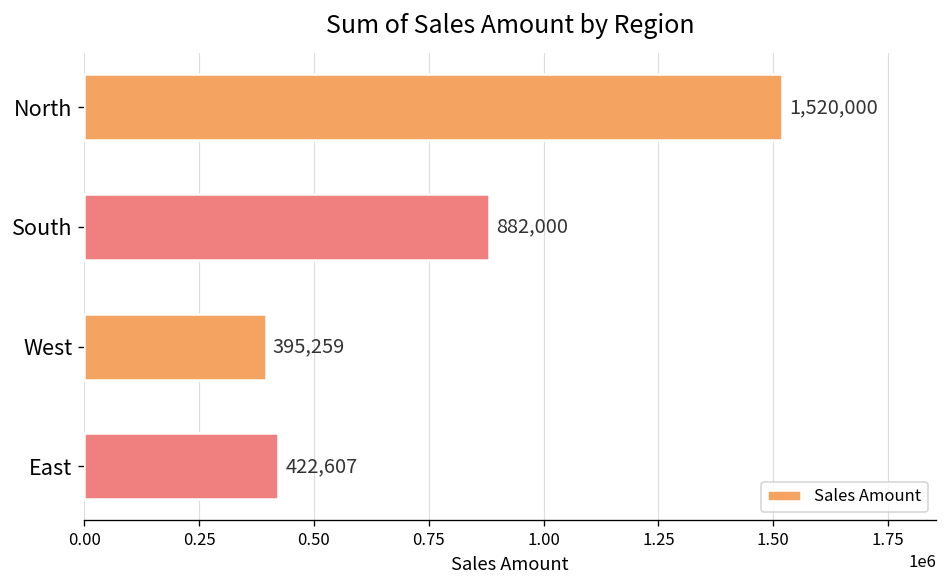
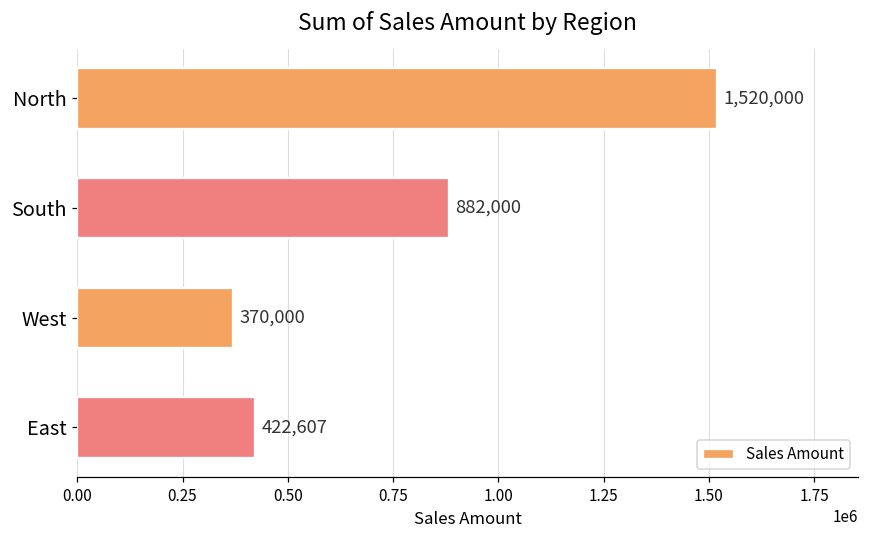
  {
    "North": "1,520,000",
    "South": "882,000",
-   "West": "395,259",
+   "West": "370,000",
    "East": "422,607"
  }
